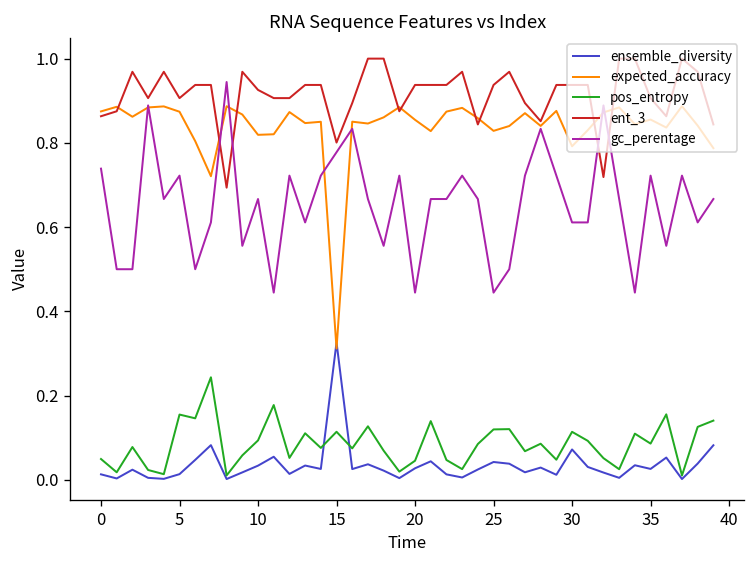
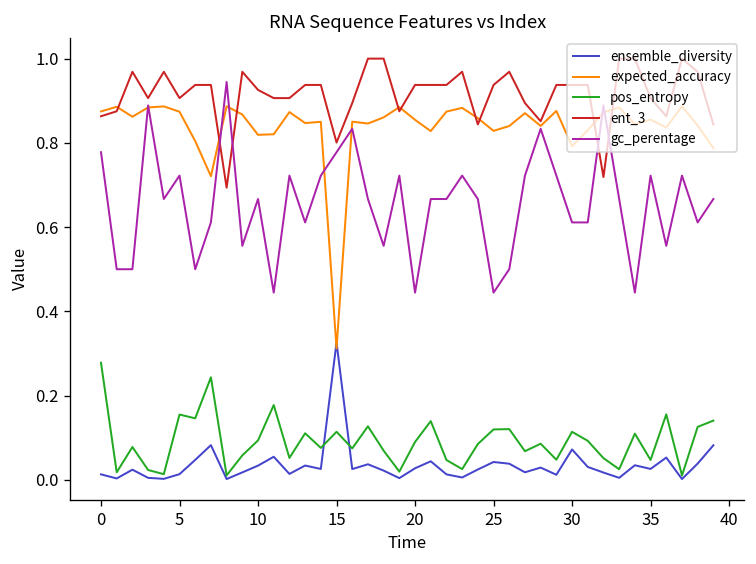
  {
    "ensemble_diversity": {
      "0": 0.01,
      "5": 0.01,
      "10": 0.03,
      "15": 0.33,
      "20": 0.03,
      "25": 0.04,
      "30": 0.07,
      "35": 0.03
    },
    "expected_accuracy": {
      "0": 0.87,
      "5": 0.87,
      "10": 0.82,
      "15": 0.31,
      "20": 0.85,
      "25": 0.83,
      "30": 0.79
    },
    "pos_entropy": {
-     "0": 0.05,
+     "0": 0.28,
      "5": 0.15,
      "10": 0.09,
      "15": 0.11,
-     "20": 0.05,
+     "20": 0.09,
      "25": 0.12,
      "30": 0.11,
-     "35": 0.09
+     "35": 0.05
    },
    "ent_3": {
      "0": 0.86,
      "5": 0.91,
      "10": 0.93,
      "15": 0.80,
      "20": 0.94,
      "25": 0.94
    },
    "gc_perentage": {
-     "0": 0.74,
+     "0": 0.78,
      "5": 0.72,
      "10": 0.67,
      "15": 0.78,
      "20": 0.44,
      "25": 0.44,
      "30": 0.61,
      "35": 0.72
    }
  }
